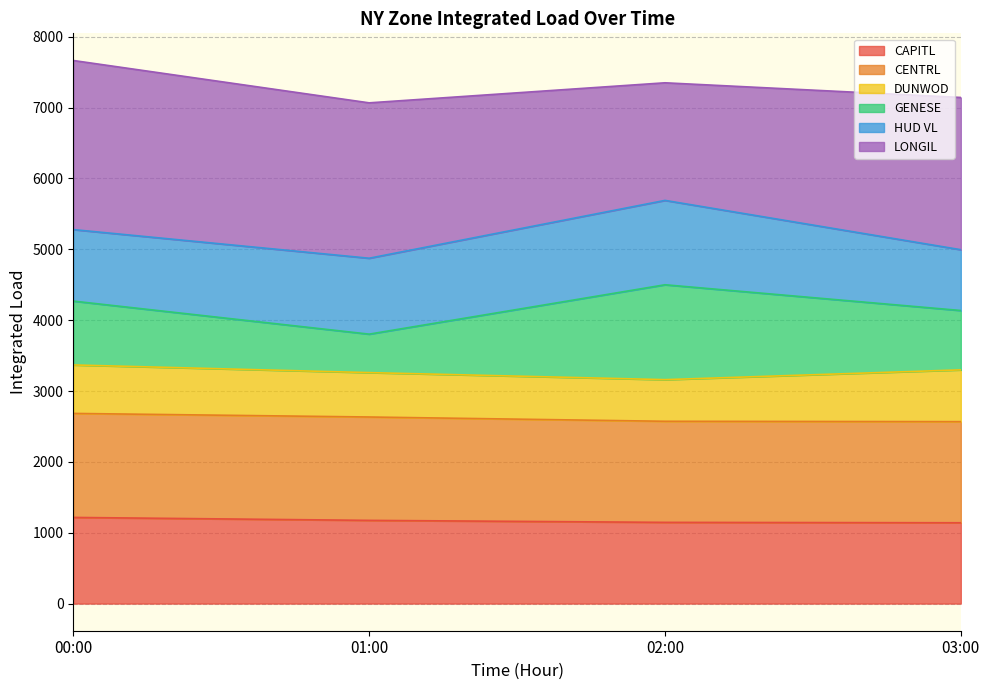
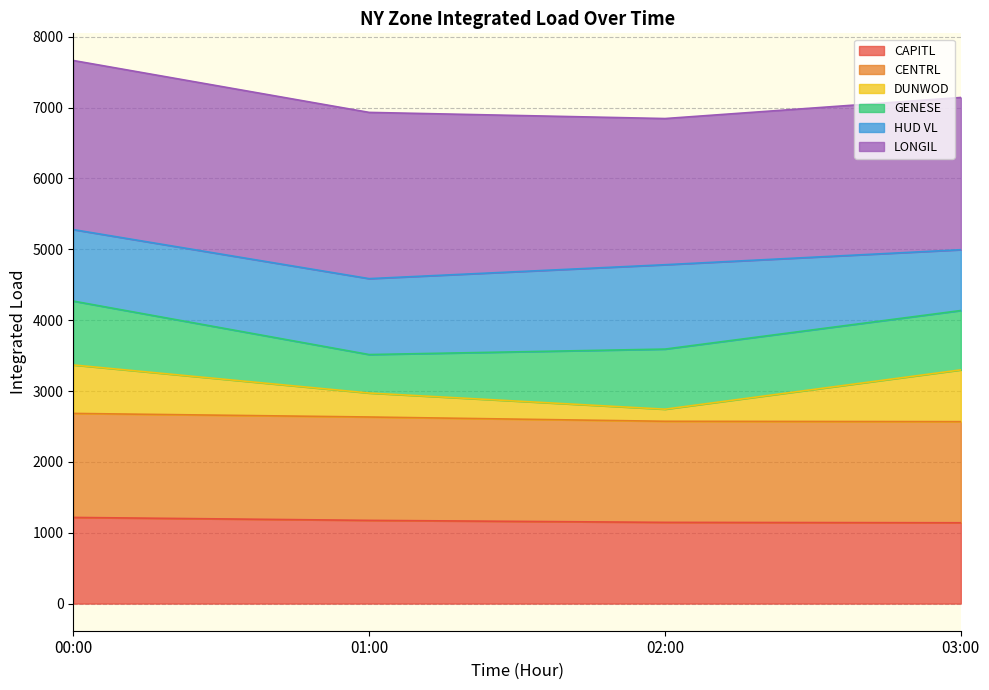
  {
    "DUNWOD": {
      "00:00": 700,
-     "01:00": 600,
-     "02:00": 600,
+     "01:00": 300,
+     "02:00": 200,
      "03:00": 700
    },
    "GENESE": {
      "00:00": 900,
      "01:00": 500,
-     "02:00": 1300,
+     "02:00": 800,
      "03:00": 800
    },
    "HUD VL": {
      "00:00": 1000,
      "01:00": 1100,
      "02:00": 1200,
      "03:00": 900
    },
    "LONGIL": {
      "00:00": 2400,
-     "01:00": 2200,
-     "02:00": 1700,
+     "01:00": 2300,
+     "02:00": 2100,
      "03:00": 2100
    }
  }
